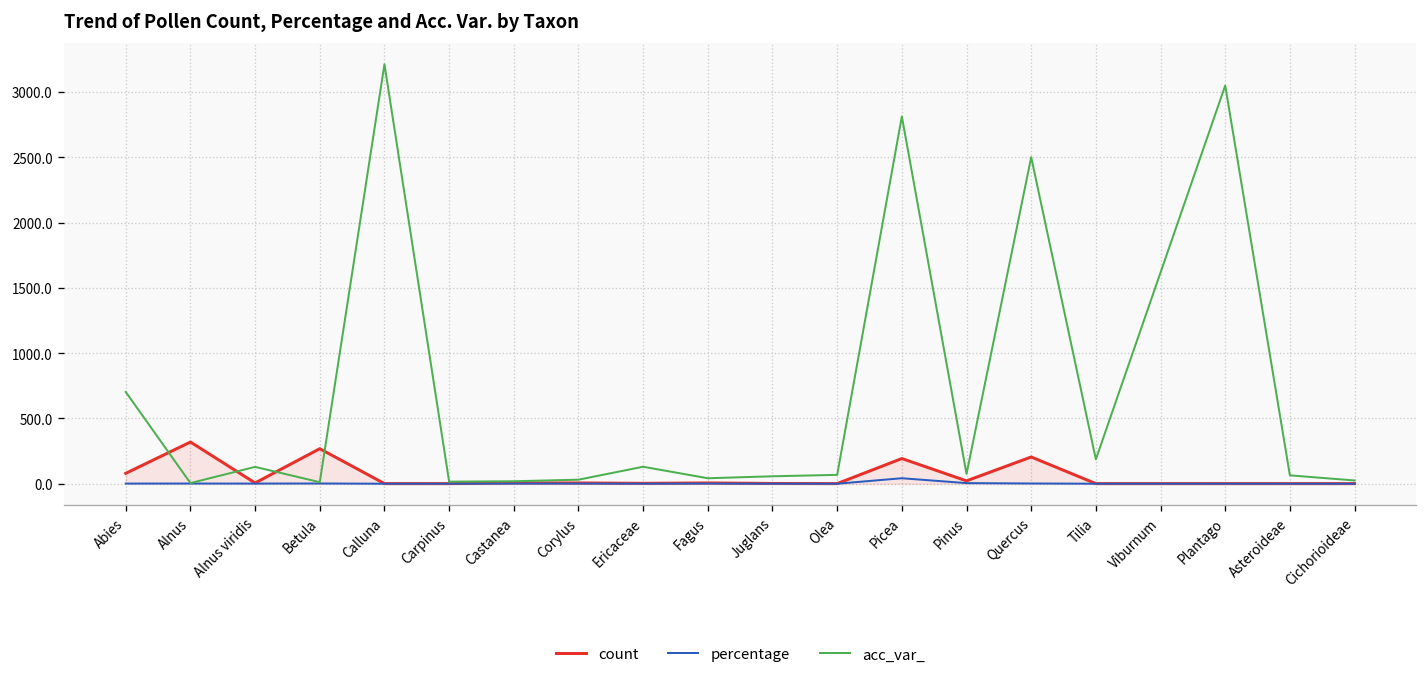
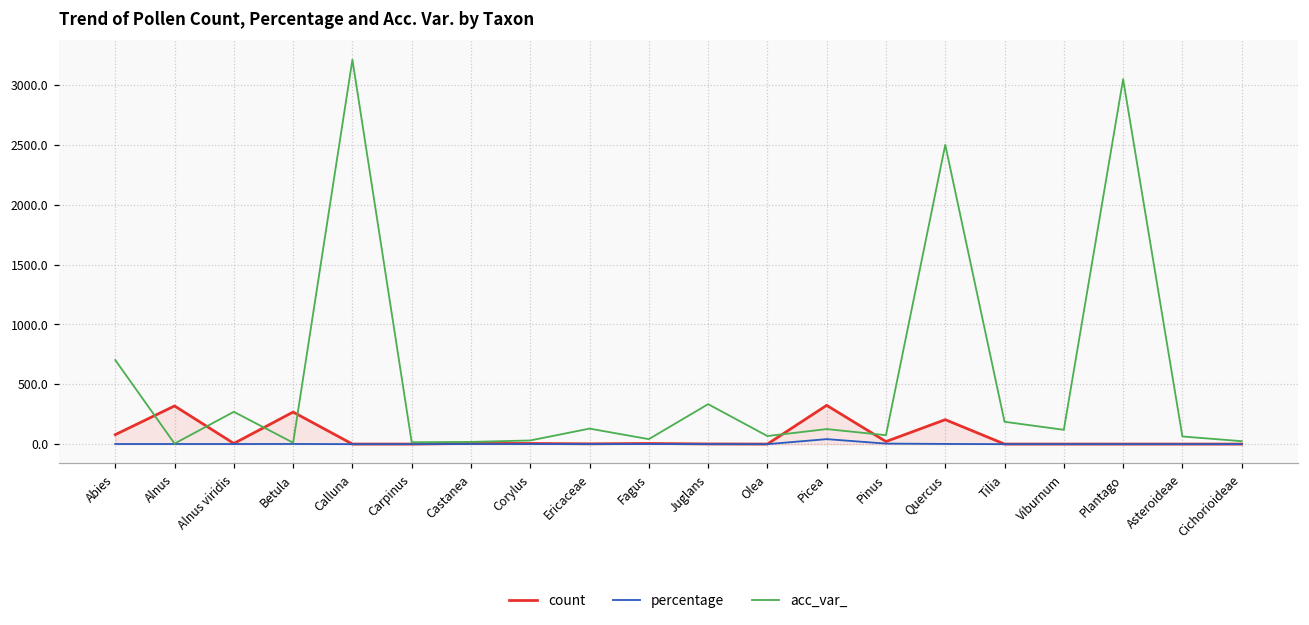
  {
    "count": {
      "Abies": 80,
      "Alnus": 320,
      "Betula": 270,
-     "Picea": 190,
+     "Picea": 320,
      "Quercus": 200
    },
    "percentage": {
      "Abies": 0,
      "Picea": 40,
      "Quercus": 0
    },
    "acc_var_": {
      "Abies": 700,
-     "Alnus viridis": 130,
+     "Alnus viridis": 270,
      "Calluna": 3210,
      "Corylus": 30,
      "Ericaceae": 130,
      "Fagus": 40,
-     "Juglans": 60,
+     "Juglans": 330,
      "Olea": 70,
-     "Picea": 2810,
+     "Picea": 130,
      "Pinus": 80,
      "Quercus": 2500,
      "Tilia": 190,
-     "Viburnum": 1620,
+     "Viburnum": 120,
      "Plantago": 3050,
      "Asteroideae": 60,
      "Cichorioideae": 30
    }
  }
